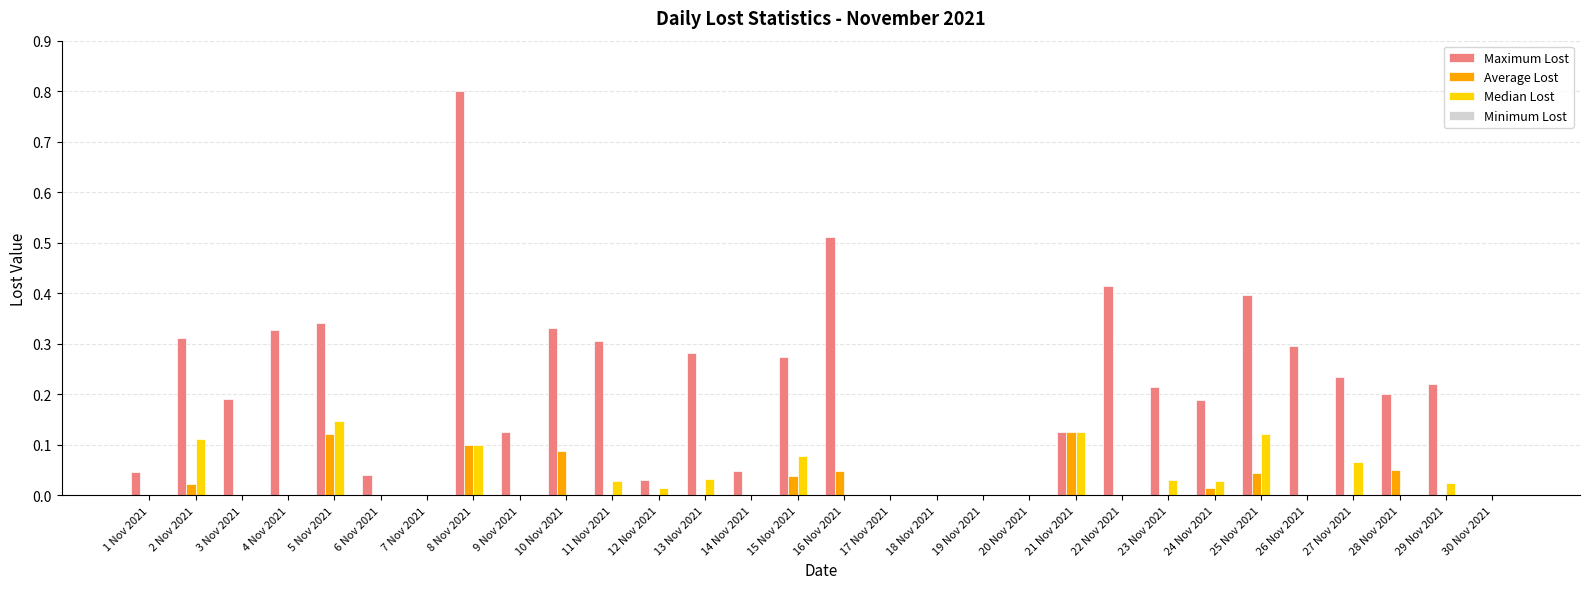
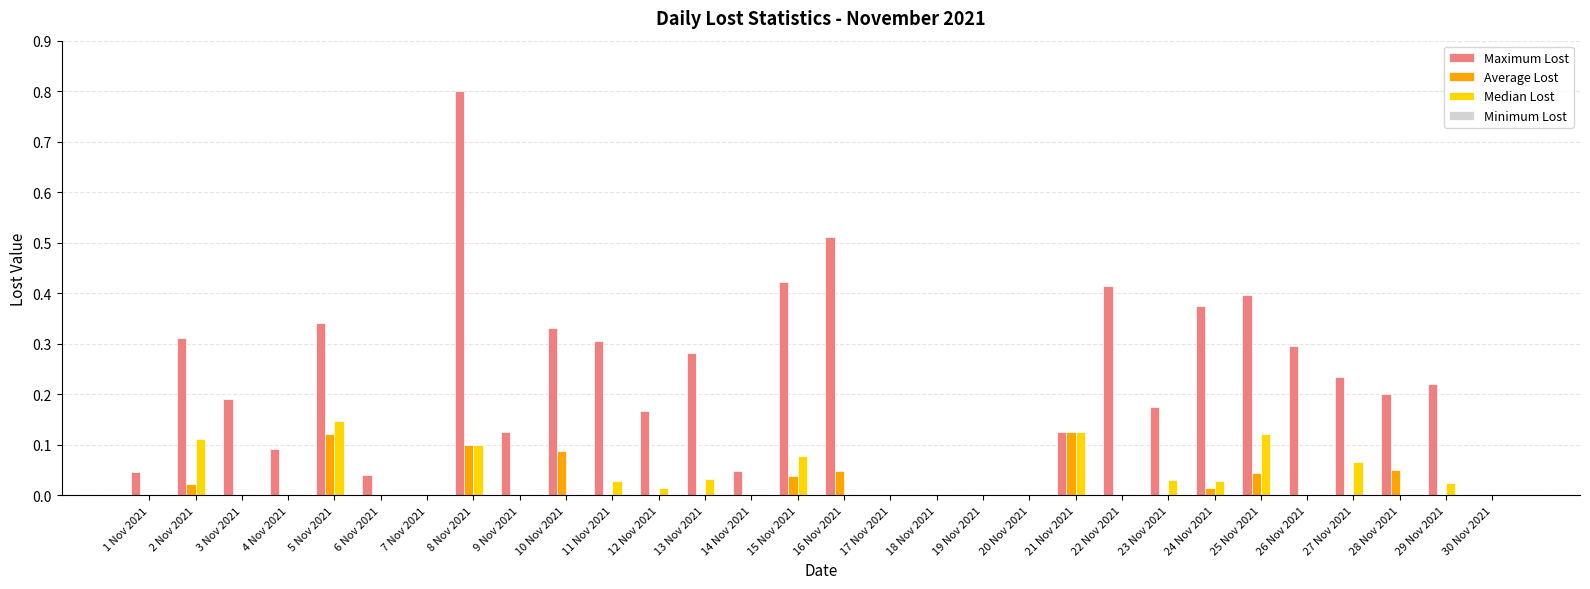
  {
    "Maximum Lost": {
      "1 Nov 2021": 0.05,
      "2 Nov 2021": 0.31,
      "3 Nov 2021": 0.19,
-     "4 Nov 2021": 0.33,
+     "4 Nov 2021": 0.09,
      "5 Nov 2021": 0.34,
      "6 Nov 2021": 0.04,
      "7 Nov 2021": 0.00,
      "8 Nov 2021": 0.80,
      "9 Nov 2021": 0.13,
      "10 Nov 2021": 0.33,
      "11 Nov 2021": 0.31,
-     "12 Nov 2021": 0.03,
+     "12 Nov 2021": 0.17,
      "13 Nov 2021": 0.28,
      "14 Nov 2021": 0.05,
-     "15 Nov 2021": 0.27,
+     "15 Nov 2021": 0.42,
      "16 Nov 2021": 0.51,
      "17 Nov 2021": 0.00,
      "18 Nov 2021": 0.00,
      "19 Nov 2021": 0.00,
      "20 Nov 2021": 0.00,
      "21 Nov 2021": 0.13,
      "22 Nov 2021": 0.41,
-     "23 Nov 2021": 0.21,
-     "24 Nov 2021": 0.19,
+     "23 Nov 2021": 0.17,
+     "24 Nov 2021": 0.38,
      "25 Nov 2021": 0.40,
      "26 Nov 2021": 0.30,
      "27 Nov 2021": 0.24,
      "28 Nov 2021": 0.20,
      "29 Nov 2021": 0.22,
      "30 Nov 2021": 0.00
    },
    "Minimum Lost": {
      "1 Nov 2021": 0.00,
      "2 Nov 2021": 0.00,
      "3 Nov 2021": 0.00,
      "4 Nov 2021": 0.00,
      "5 Nov 2021": 0.00,
      "6 Nov 2021": 0.00,
      "7 Nov 2021": 0.00,
      "8 Nov 2021": 0.00,
      "9 Nov 2021": 0.00,
      "10 Nov 2021": 0.00,
      "11 Nov 2021": 0.00,
      "12 Nov 2021": 0.00,
      "13 Nov 2021": 0.00,
      "14 Nov 2021": 0.00,
      "15 Nov 2021": 0.00,
      "16 Nov 2021": 0.00,
      "17 Nov 2021": 0.00,
      "18 Nov 2021": 0.00,
      "19 Nov 2021": 0.00,
      "20 Nov 2021": 0.00,
      "21 Nov 2021": 0.00,
      "22 Nov 2021": 0.00,
      "23 Nov 2021": 0.00,
      "24 Nov 2021": 0.00,
      "25 Nov 2021": 0.00,
      "26 Nov 2021": 0.00,
      "27 Nov 2021": 0.00,
      "28 Nov 2021": 0.00,
      "29 Nov 2021": 0.00,
      "30 Nov 2021": 0.00
    }
  }
